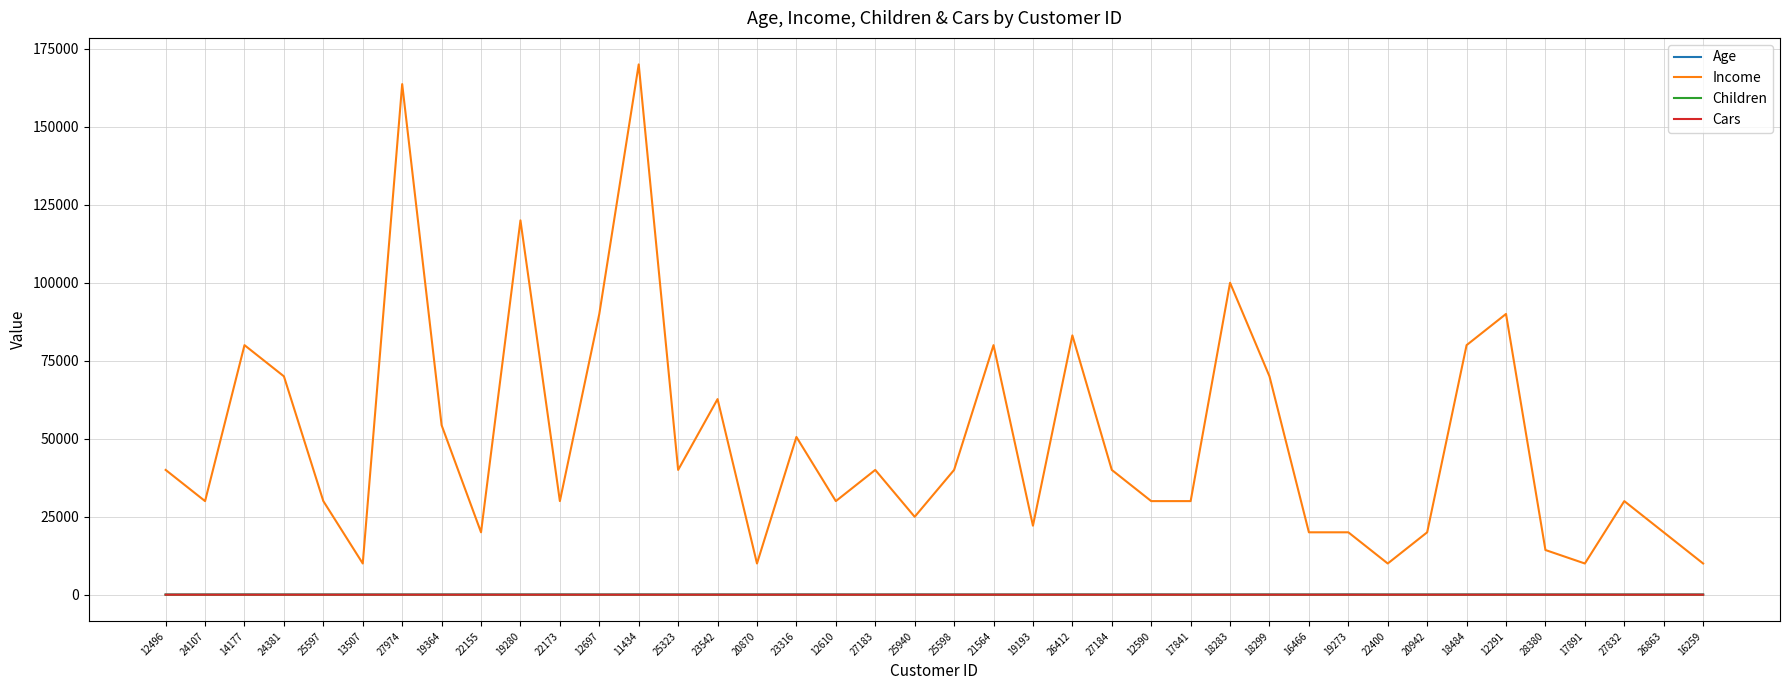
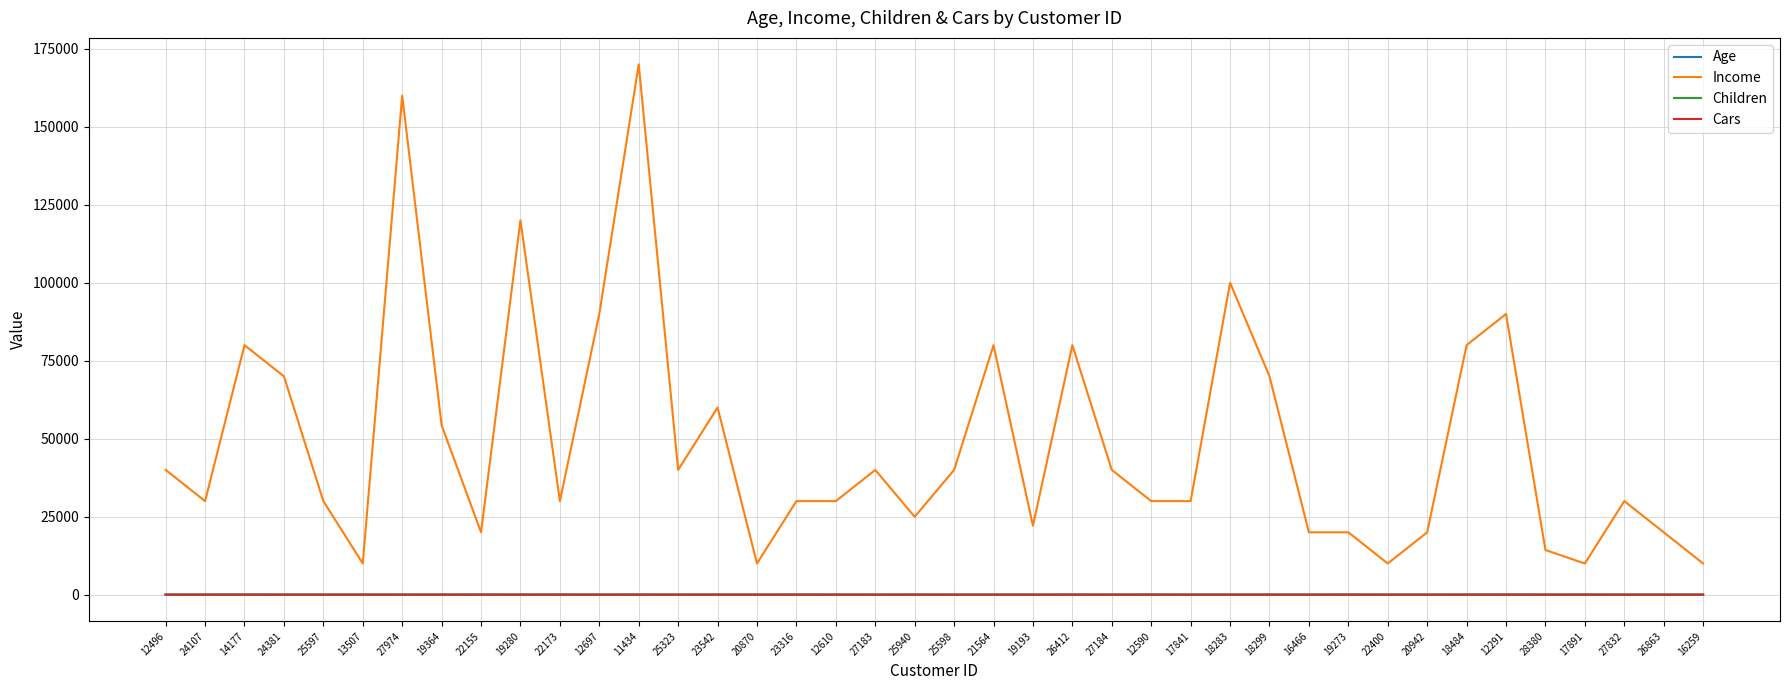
  {
    "Income": {
      "12496": 40000,
      "24107": 30000,
      "14177": 80000,
      "24381": 70000,
      "25597": 30000,
      "13507": 10000,
-     "27974": 164000,
+     "27974": 160000,
      "19364": 54000,
      "22155": 20000,
      "19280": 120000,
      "22173": 30000,
      "12697": 90000,
      "11434": 170000,
      "25323": 40000,
-     "23542": 63000,
+     "23542": 60000,
      "20870": 10000,
-     "23316": 51000,
+     "23316": 30000,
      "12610": 30000,
      "27183": 40000,
      "25940": 25000,
      "25598": 40000,
      "21564": 80000,
      "19193": 22000,
-     "26412": 83000,
+     "26412": 80000,
      "27184": 40000,
      "12590": 30000,
      "17841": 30000,
      "18283": 100000,
      "18299": 70000,
      "16466": 20000,
      "19273": 20000,
      "22400": 10000,
      "20942": 20000,
      "18484": 80000,
      "12291": 90000,
      "28380": 14000,
      "17891": 10000,
      "27832": 30000,
      "26863": 20000,
      "16259": 10000
    }
  }
